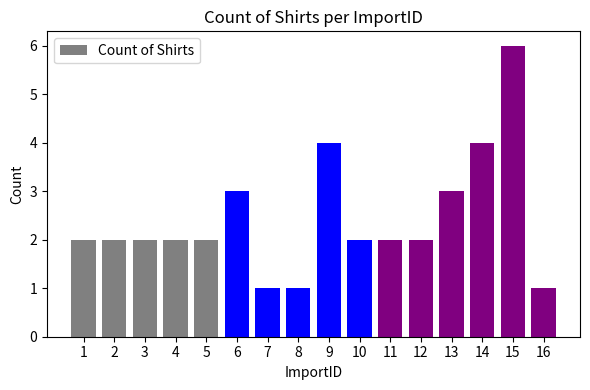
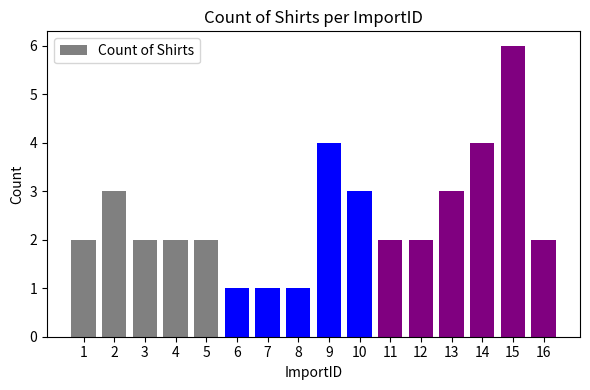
  {
    "1": 2,
-   "2": 2,
+   "2": 3,
    "3": 2,
    "4": 2,
    "5": 2,
-   "6": 3,
+   "6": 1,
    "7": 1,
    "8": 1,
    "9": 4,
-   "10": 2,
+   "10": 3,
    "11": 2,
    "12": 2,
    "13": 3,
    "14": 4,
    "15": 6,
-   "16": 1
+   "16": 2
  }
